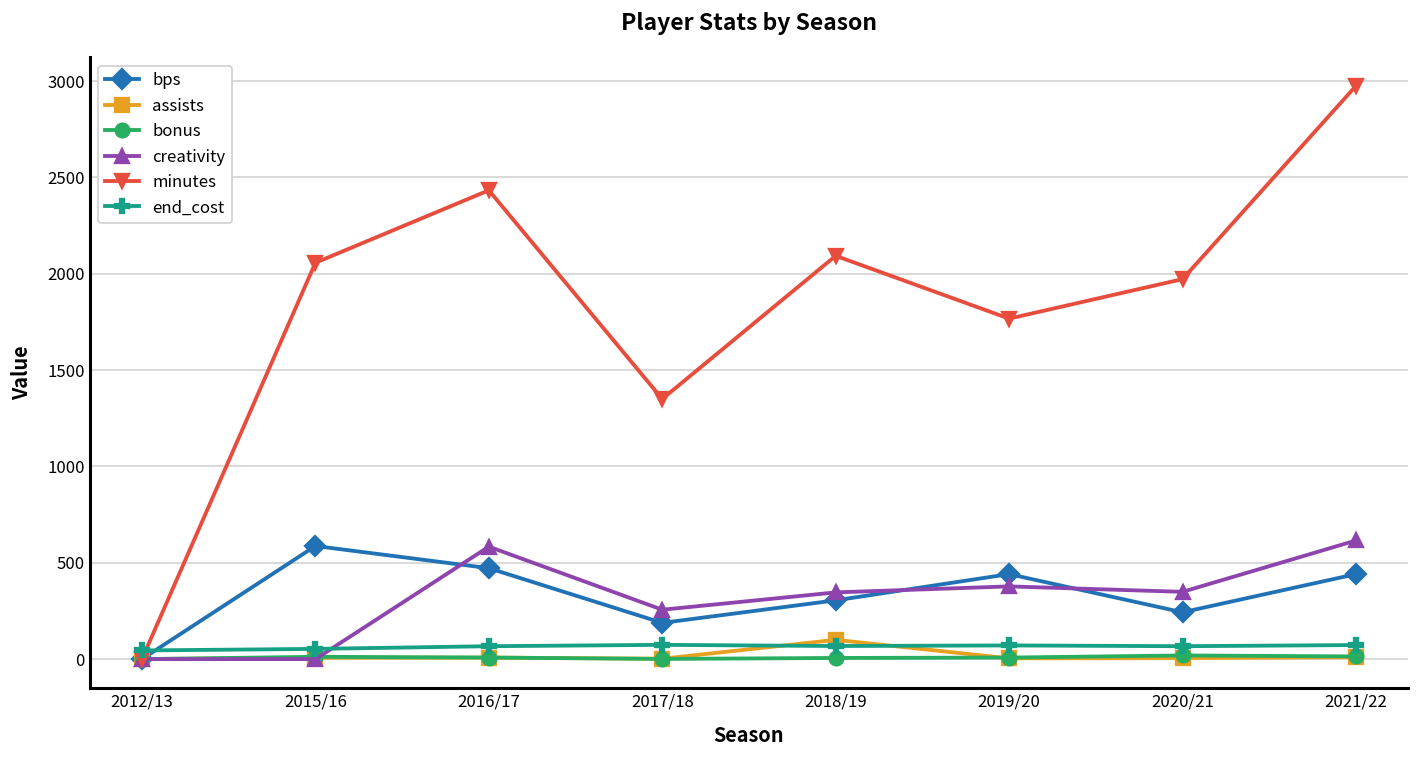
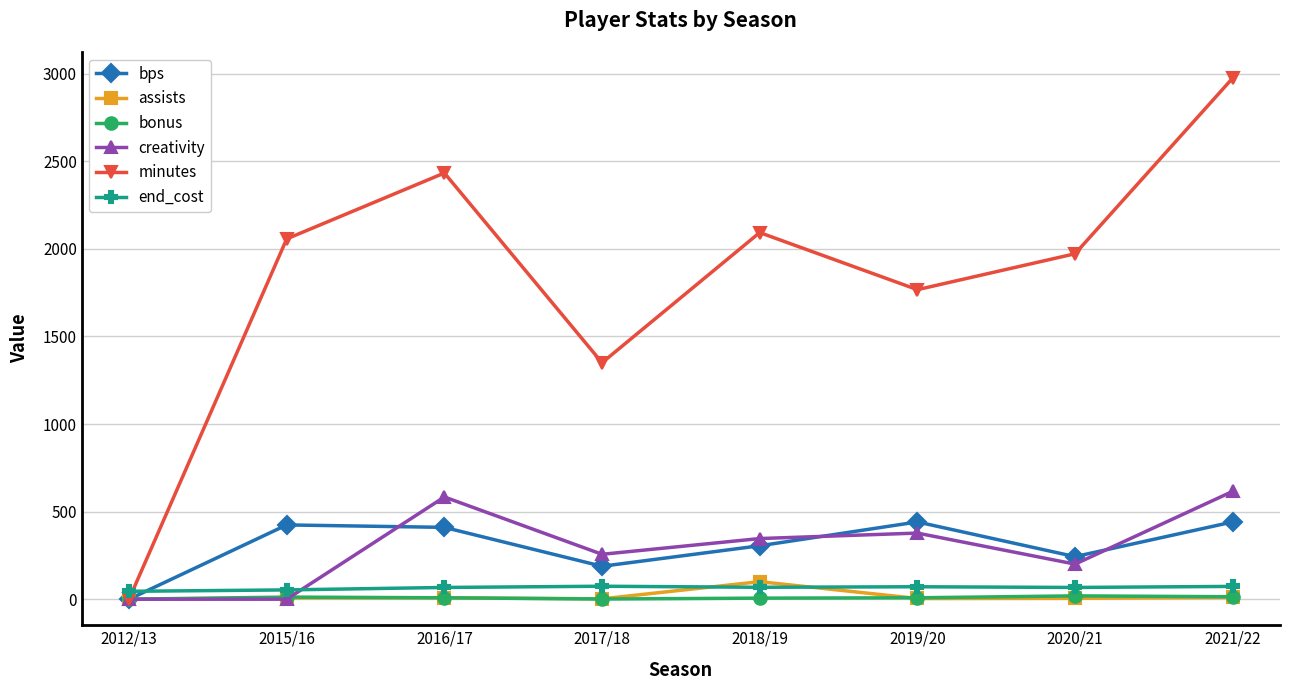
  {
    "bps": {
-     "2015/16": 590,
-     "2016/17": 470,
+     "2015/16": 420,
+     "2016/17": 410,
      "2017/18": 190,
      "2018/19": 310,
      "2019/20": 440,
      "2020/21": 240,
      "2021/22": 440
    },
    "assists": {
      "2018/19": 100
    },
    "creativity": {
      "2016/17": 580,
      "2017/18": 260,
      "2018/19": 350,
      "2019/20": 380,
-     "2020/21": 350,
+     "2020/21": 200,
      "2021/22": 620
    },
    "minutes": {
      "2015/16": 2060,
      "2016/17": 2430,
      "2017/18": 1350,
      "2018/19": 2090,
      "2019/20": 1770,
      "2020/21": 1970,
      "2021/22": 2980
    }
  }
